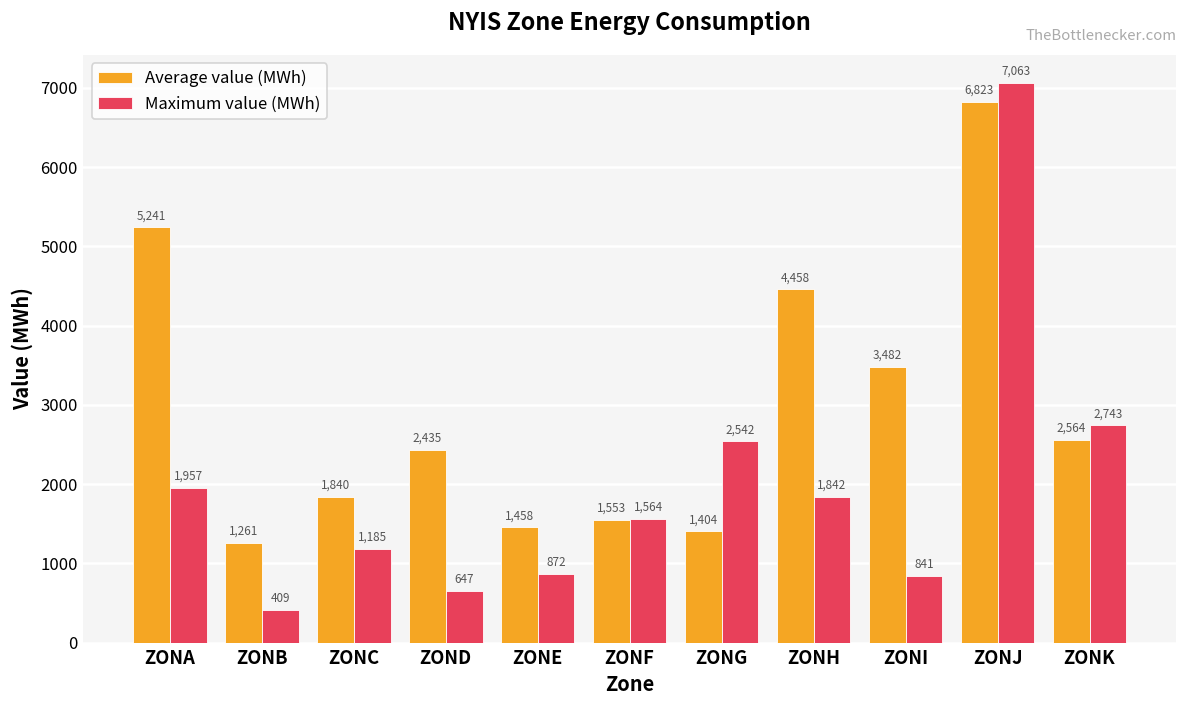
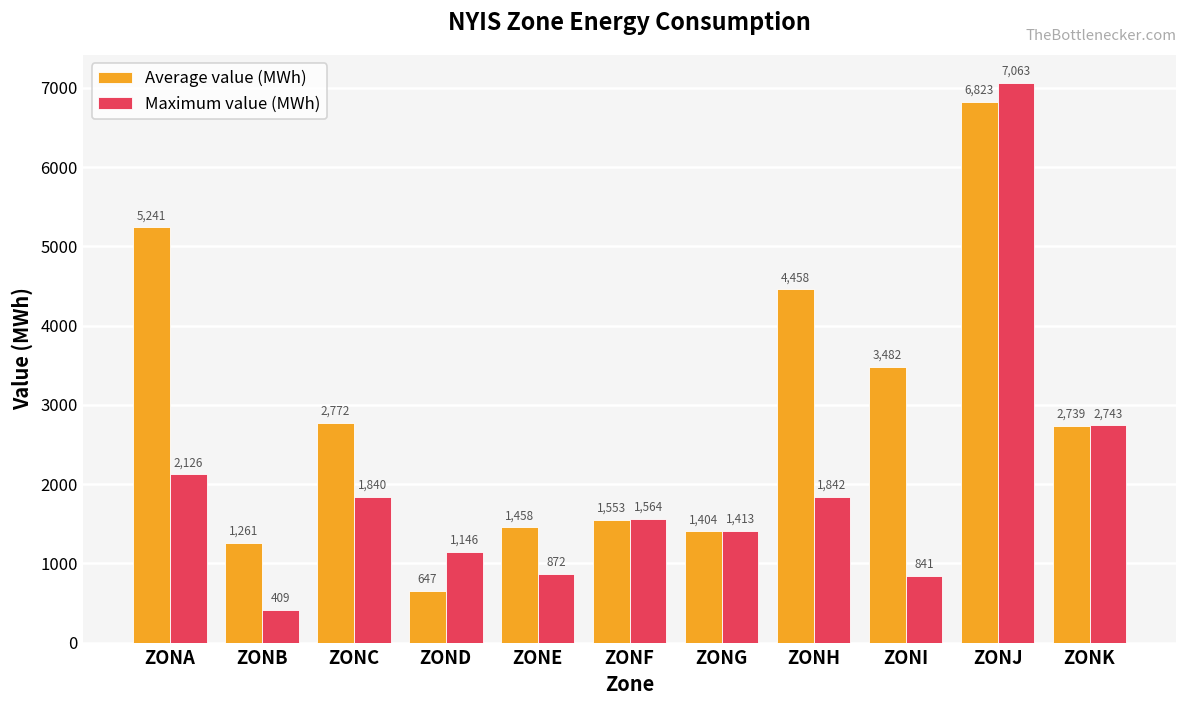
  {
    "Average value (MWh)": {
      "ZONA": "5,241",
      "ZONB": "1,261",
-     "ZONC": "1,840",
-     "ZOND": "2,435",
+     "ZONC": "2,772",
+     "ZOND": "647",
      "ZONE": "1,458",
      "ZONF": "1,553",
      "ZONG": "1,404",
      "ZONH": "4,458",
      "ZONI": "3,482",
      "ZONJ": "6,823",
-     "ZONK": "2,564"
+     "ZONK": "2,739"
    },
    "Maximum value (MWh)": {
-     "ZONA": "1,957",
+     "ZONA": "2,126",
      "ZONB": "409",
-     "ZONC": "1,185",
-     "ZOND": "647",
+     "ZONC": "1,840",
+     "ZOND": "1,146",
      "ZONE": "872",
      "ZONF": "1,564",
-     "ZONG": "2,542",
+     "ZONG": "1,413",
      "ZONH": "1,842",
      "ZONI": "841",
      "ZONJ": "7,063",
      "ZONK": "2,743"
    }
  }
